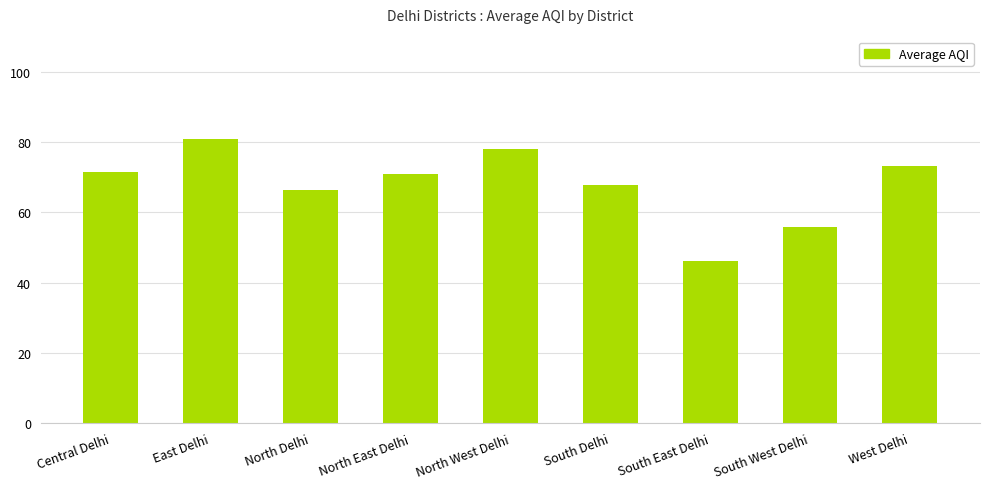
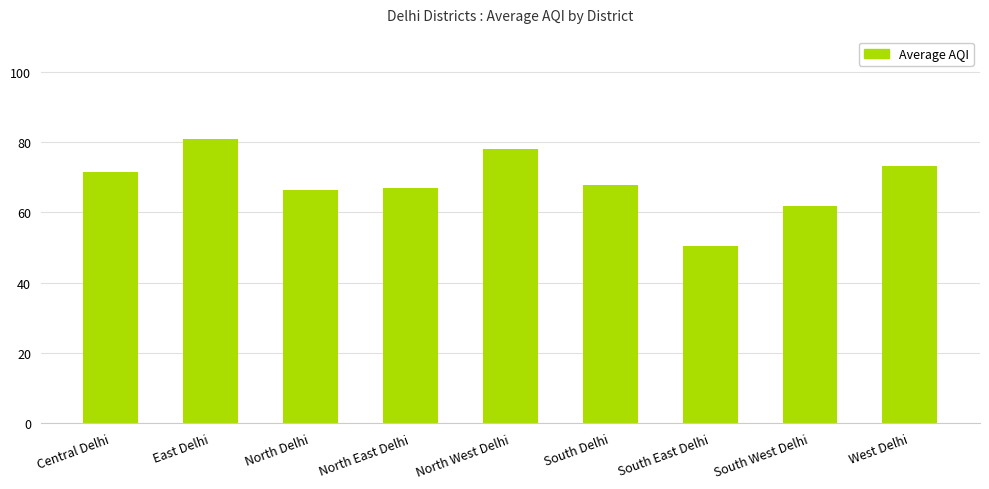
  {
    "Central Delhi": 72,
    "East Delhi": 81,
    "North Delhi": 66,
-   "North East Delhi": 71,
+   "North East Delhi": 67,
    "North West Delhi": 78,
    "South Delhi": 68,
-   "South East Delhi": 46,
-   "South West Delhi": 56,
+   "South East Delhi": 50,
+   "South West Delhi": 62,
    "West Delhi": 73
  }
